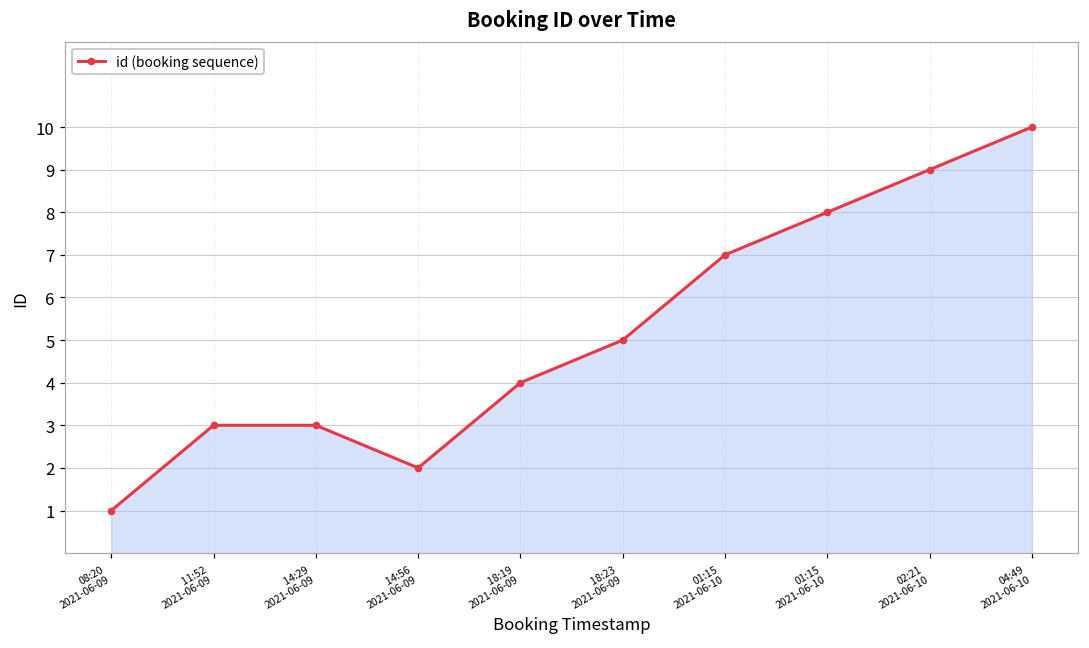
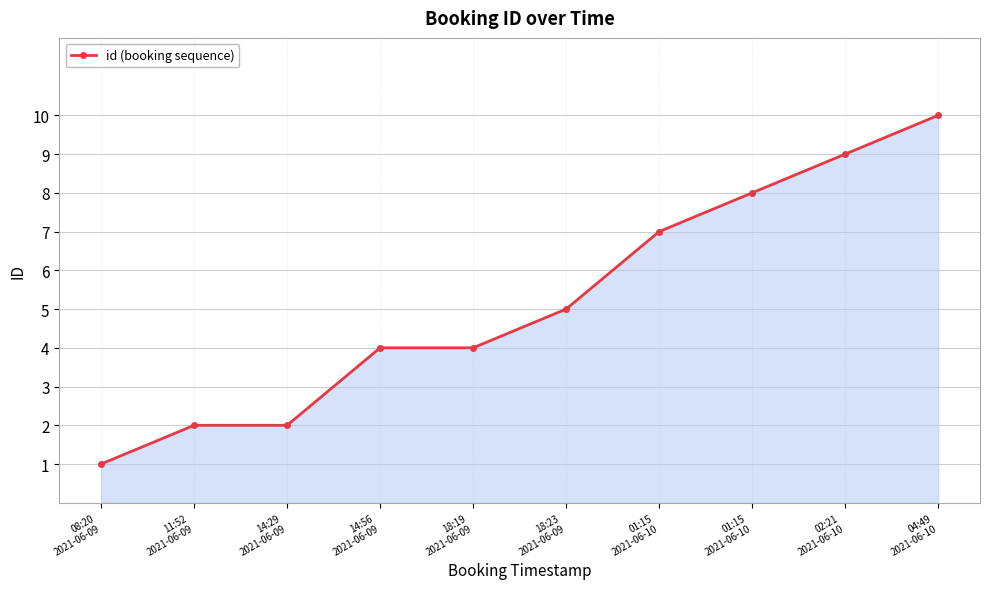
  {
    "08:20 2021-06-09": 1,
-   "11:52 2021-06-09": 3,
-   "14:29 2021-06-09": 3,
-   "14:56 2021-06-09": 2,
+   "11:52 2021-06-09": 2,
+   "14:29 2021-06-09": 2,
+   "14:56 2021-06-09": 4,
    "18:19 2021-06-09": 4,
    "18:23 2021-06-09": 5,
    "02:21 2021-06-10": 9,
    "04:49 2021-06-10": 10
  }
